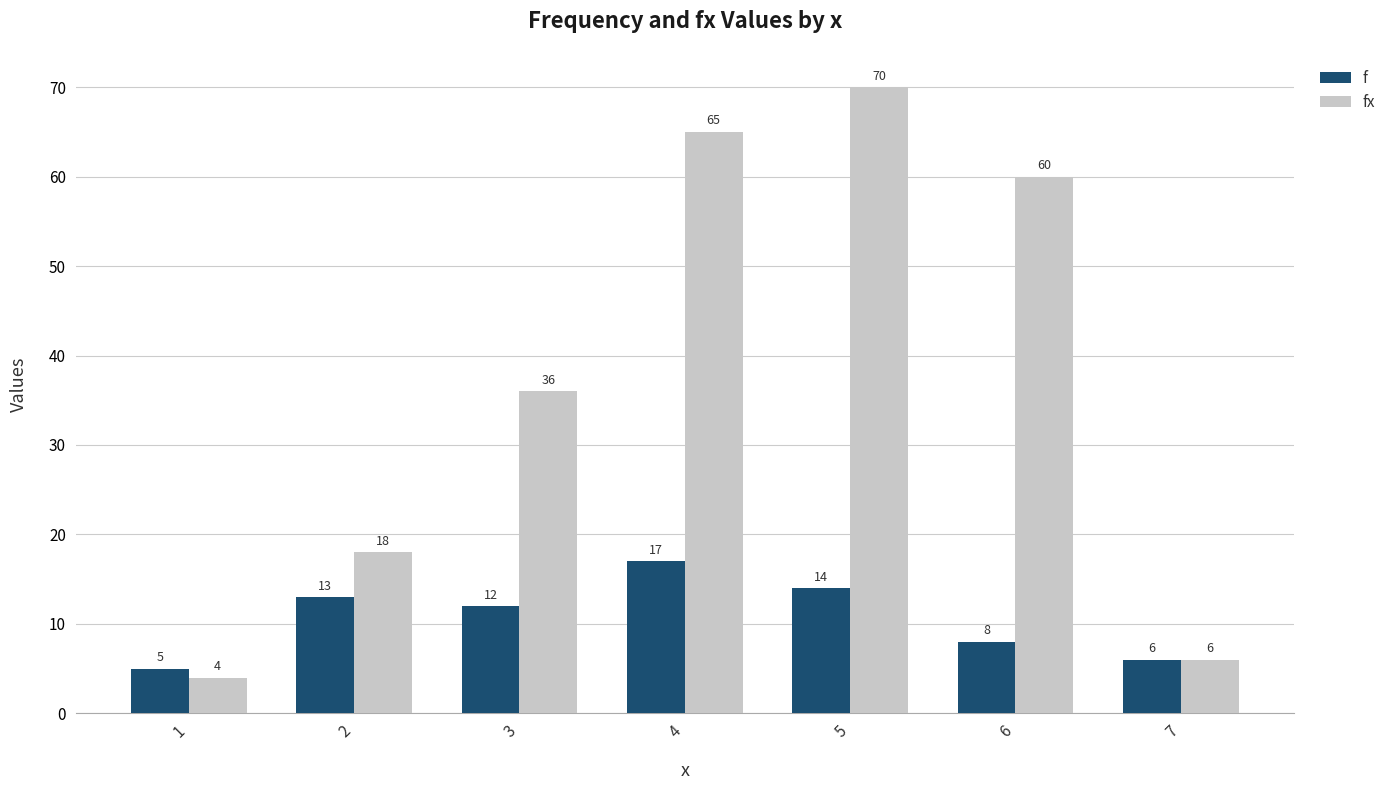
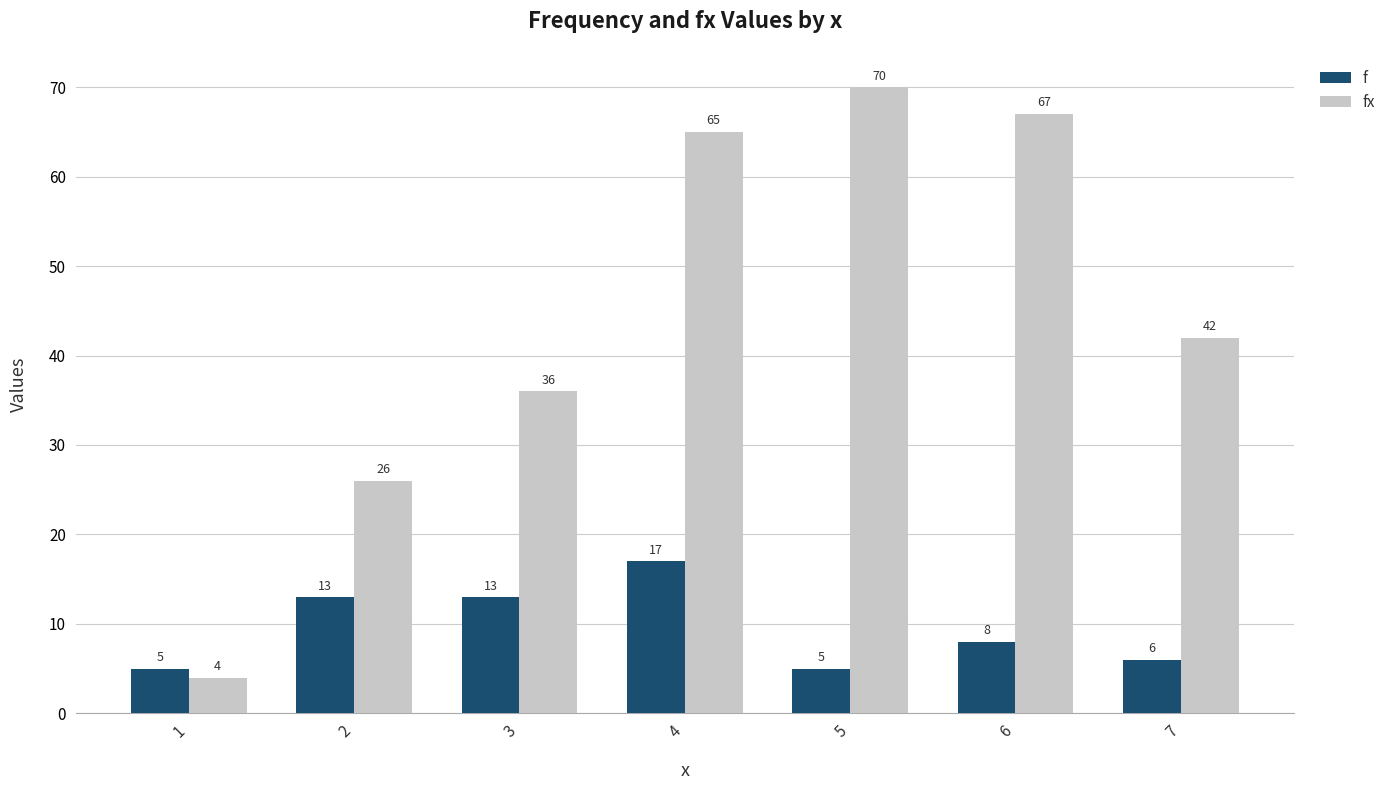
  {
    "f": {
      "1": 5,
      "2": 13,
-     "3": 12,
+     "3": 13,
      "4": 17,
-     "5": 14,
+     "5": 5,
      "6": 8,
      "7": 6
    },
    "fx": {
      "1": 4,
-     "2": 18,
+     "2": 26,
      "3": 36,
      "4": 65,
      "5": 70,
-     "6": 60,
-     "7": 6
+     "6": 67,
+     "7": 42
    }
  }
